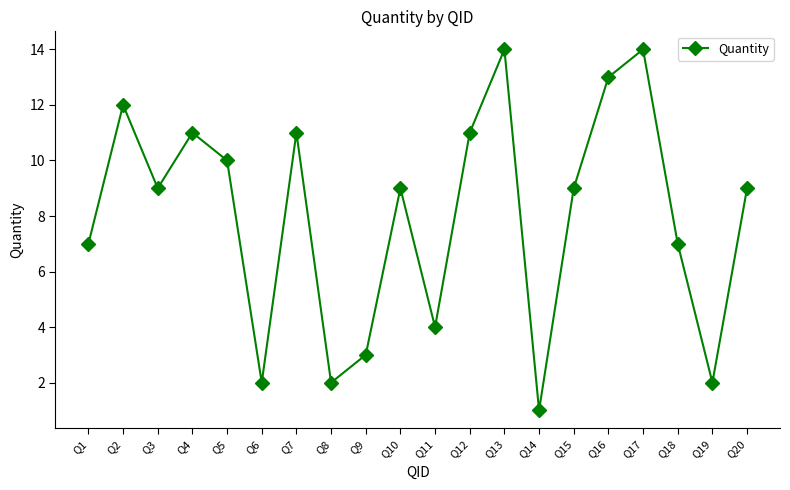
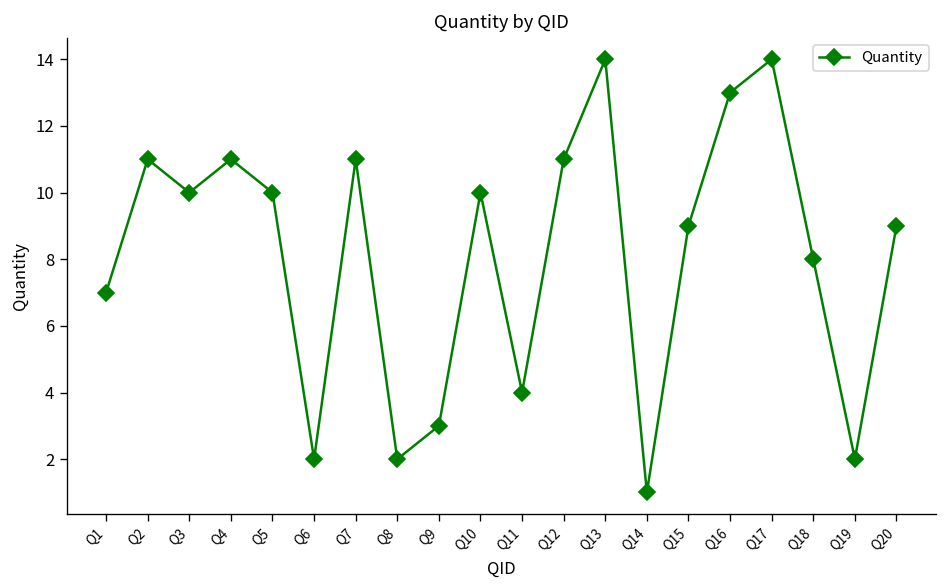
  {
    "Q1": 7,
-   "Q2": 12,
-   "Q3": 9,
+   "Q2": 11,
+   "Q3": 10,
    "Q4": 11,
    "Q5": 10,
    "Q6": 2,
    "Q7": 11,
    "Q8": 2,
    "Q9": 3,
-   "Q10": 9,
+   "Q10": 10,
    "Q11": 4,
    "Q12": 11,
    "Q13": 14,
    "Q14": 1,
    "Q15": 9,
    "Q16": 13,
    "Q17": 14,
-   "Q18": 7,
+   "Q18": 8,
    "Q19": 2,
    "Q20": 9
  }
